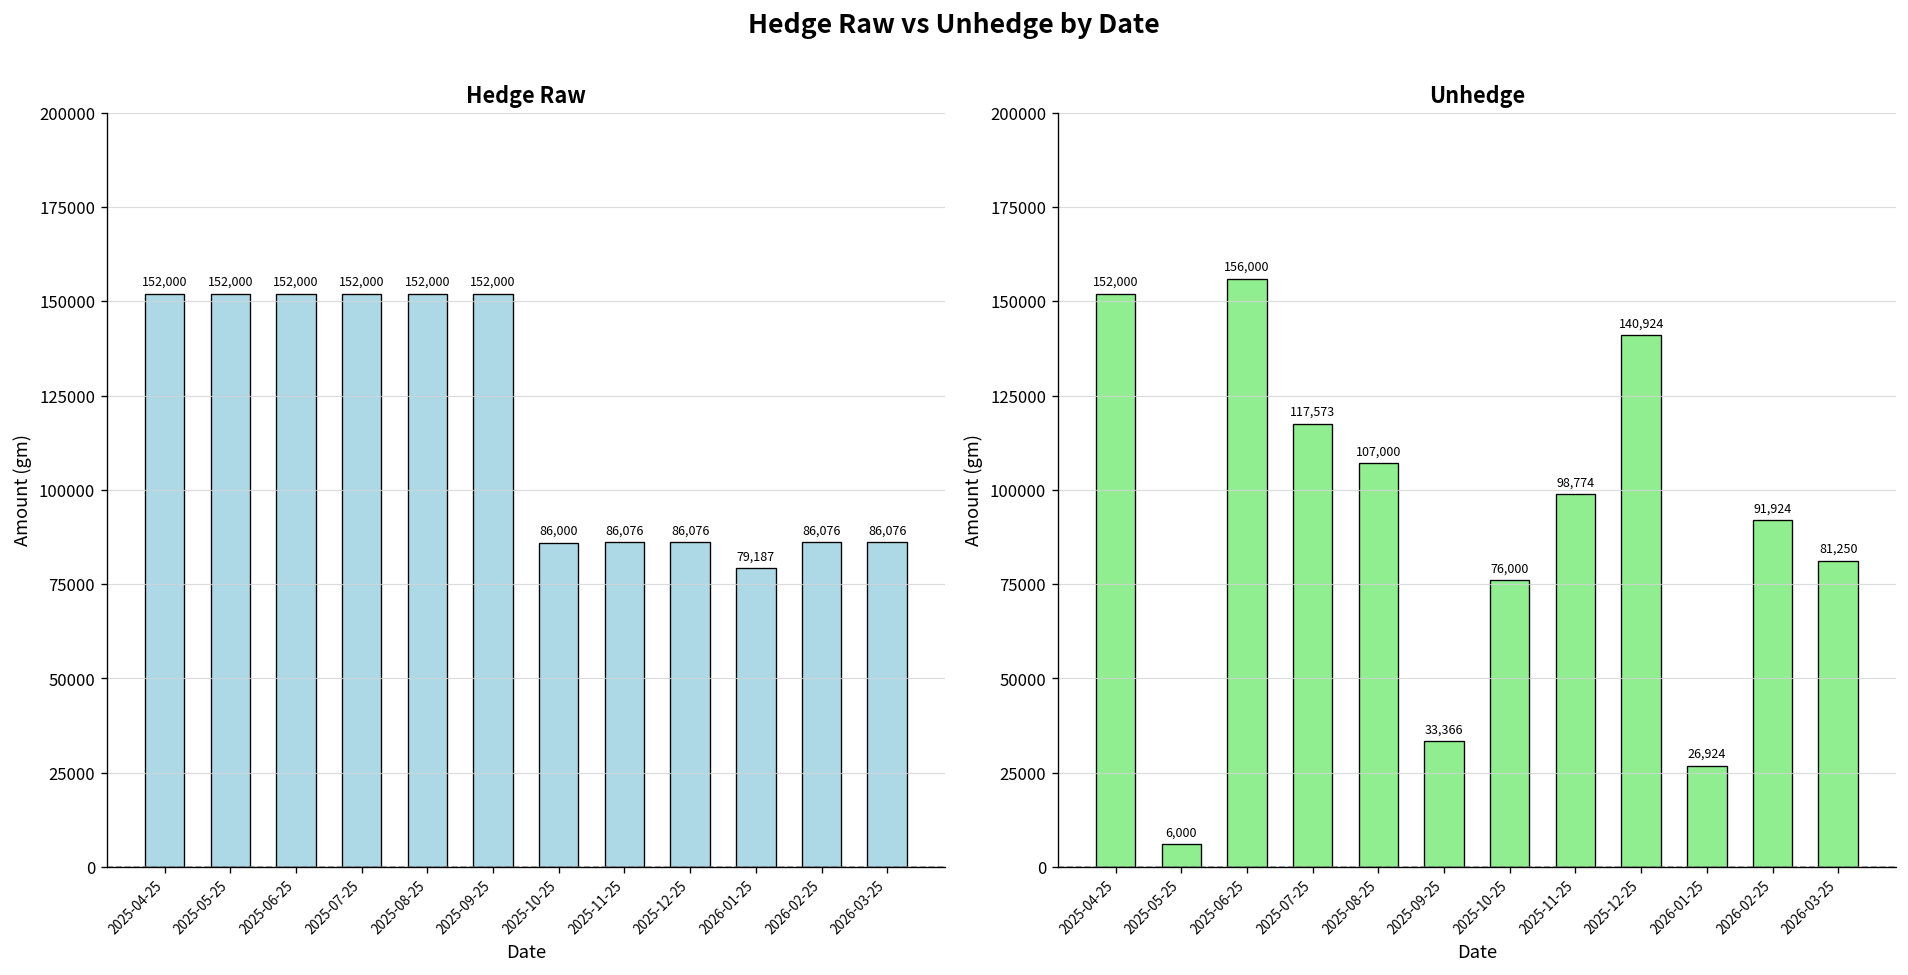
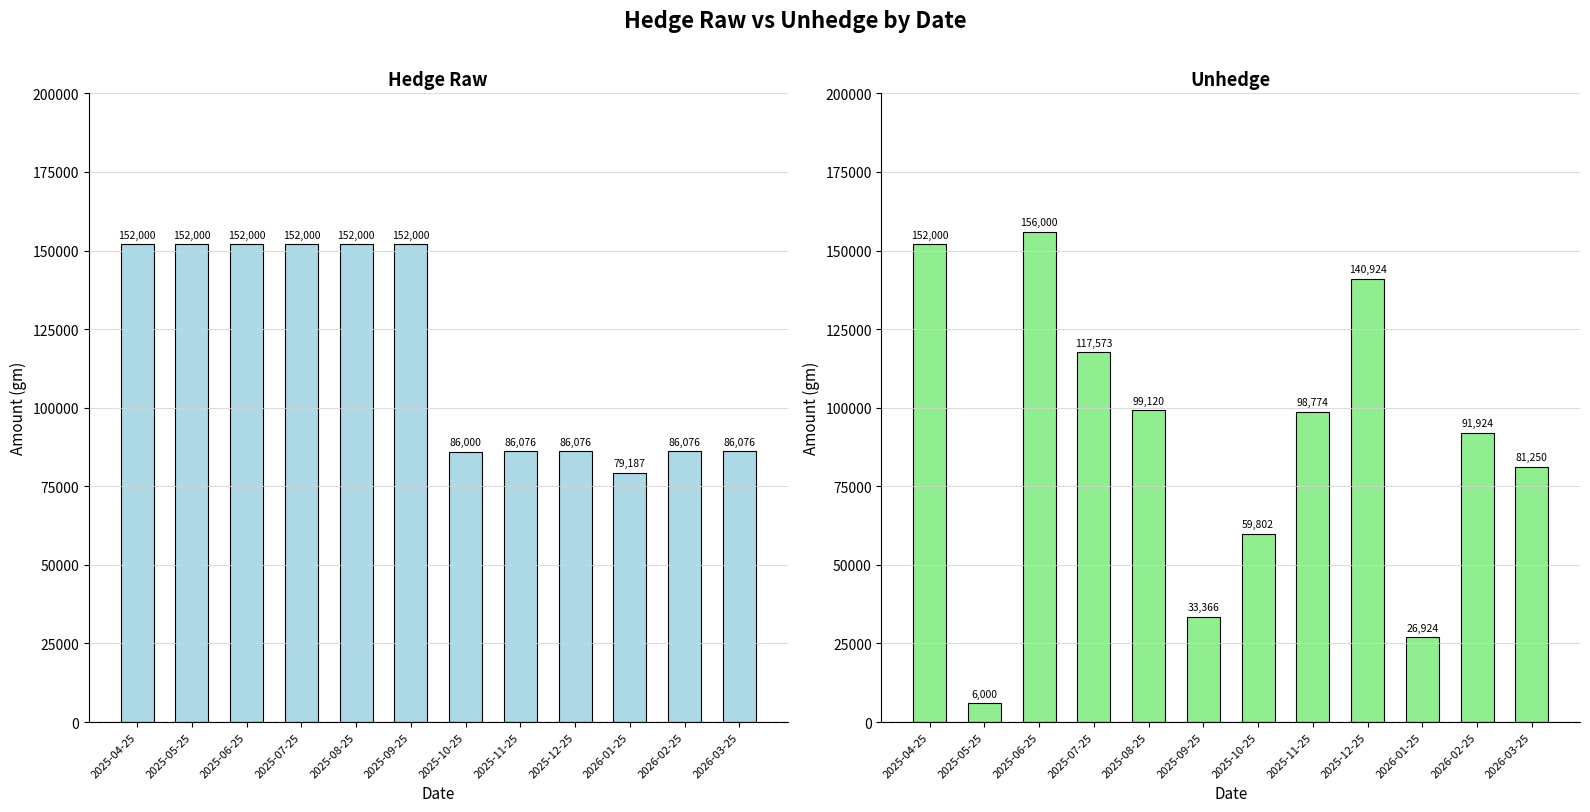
  {
    "Hedge Raw": {
      "2025-04-25": "152,000",
      "2025-05-25": "152,000",
      "2025-06-25": "152,000",
      "2025-07-25": "152,000",
      "2025-08-25": "152,000",
      "2025-09-25": "152,000",
      "2025-10-25": "86,000",
      "2025-11-25": "86,076",
      "2025-12-25": "86,076",
      "2026-01-25": "79,187",
      "2026-02-25": "86,076",
      "2026-03-25": "86,076"
    },
    "Unhedge": {
      "2025-04-25": "152,000",
      "2025-05-25": "6,000",
      "2025-06-25": "156,000",
      "2025-07-25": "117,573",
-     "2025-08-25": "107,000",
+     "2025-08-25": "99,120",
      "2025-09-25": "33,366",
-     "2025-10-25": "76,000",
+     "2025-10-25": "59,802",
      "2025-11-25": "98,774",
      "2025-12-25": "140,924",
      "2026-01-25": "26,924",
      "2026-02-25": "91,924",
      "2026-03-25": "81,250"
    }
  }
